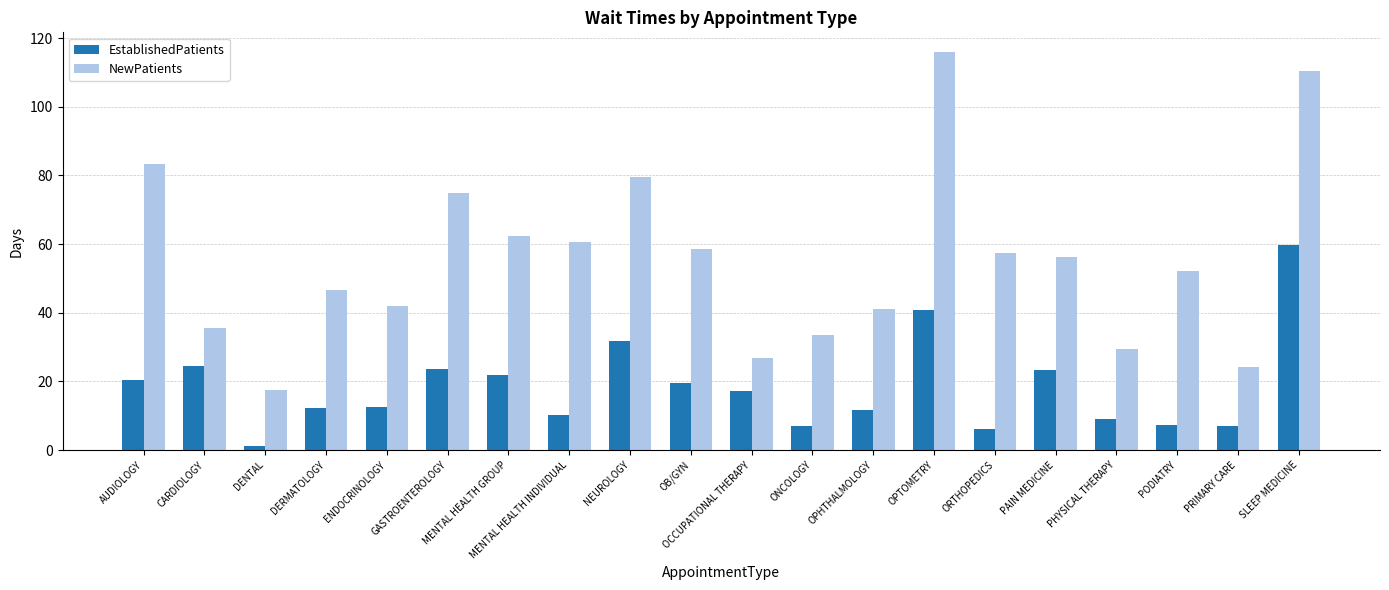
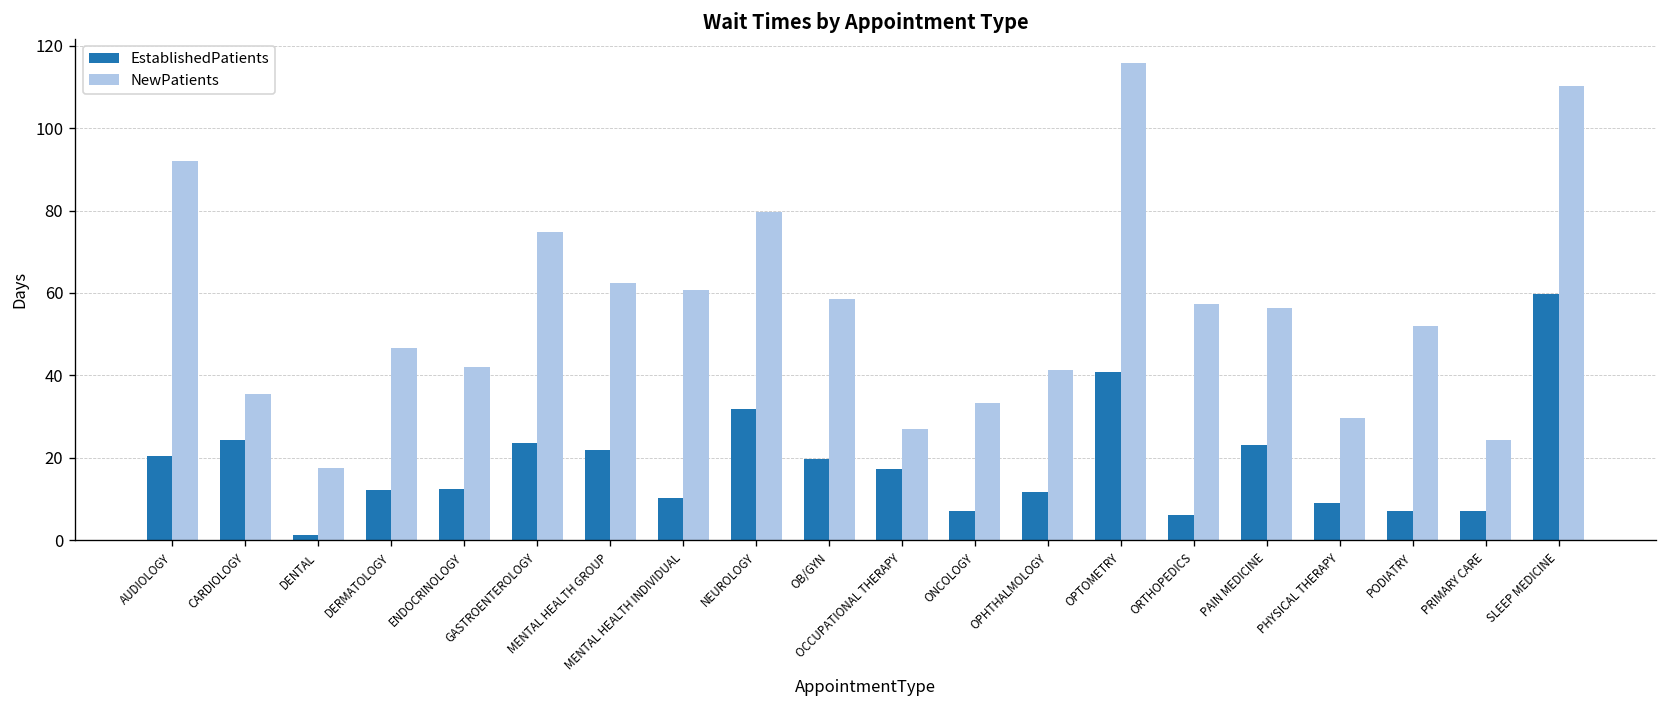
  {
    "EstablishedPatients": {
      "AUDIOLOGY": 20,
      "CARDIOLOGY": 24,
      "DENTAL": 1,
      "DERMATOLOGY": 12,
      "ENDOCRINOLOGY": 13,
      "GASTROENTEROLOGY": 24,
      "MENTAL HEALTH GROUP": 22,
      "MENTAL HEALTH INDIVIDUAL": 10,
      "NEUROLOGY": 32,
      "OB/GYN": 20,
      "OCCUPATIONAL THERAPY": 17,
      "ONCOLOGY": 7,
      "OPHTHALMOLOGY": 12,
      "OPTOMETRY": 41,
      "ORTHOPEDICS": 6,
      "PAIN MEDICINE": 23,
      "PHYSICAL THERAPY": 9,
      "PODIATRY": 7,
      "PRIMARY CARE": 7,
      "SLEEP MEDICINE": 60
    },
    "NewPatients": {
-     "AUDIOLOGY": 83,
+     "AUDIOLOGY": 92,
      "CARDIOLOGY": 36,
      "DENTAL": 17,
      "DERMATOLOGY": 47,
      "ENDOCRINOLOGY": 42,
      "GASTROENTEROLOGY": 75,
      "MENTAL HEALTH GROUP": 63,
      "MENTAL HEALTH INDIVIDUAL": 61,
      "NEUROLOGY": 80,
      "OB/GYN": 59,
      "OCCUPATIONAL THERAPY": 27,
      "ONCOLOGY": 33,
      "OPHTHALMOLOGY": 41,
      "OPTOMETRY": 116,
      "ORTHOPEDICS": 57,
      "PAIN MEDICINE": 56,
      "PHYSICAL THERAPY": 30,
      "PODIATRY": 52,
      "PRIMARY CARE": 24,
      "SLEEP MEDICINE": 110
    }
  }
